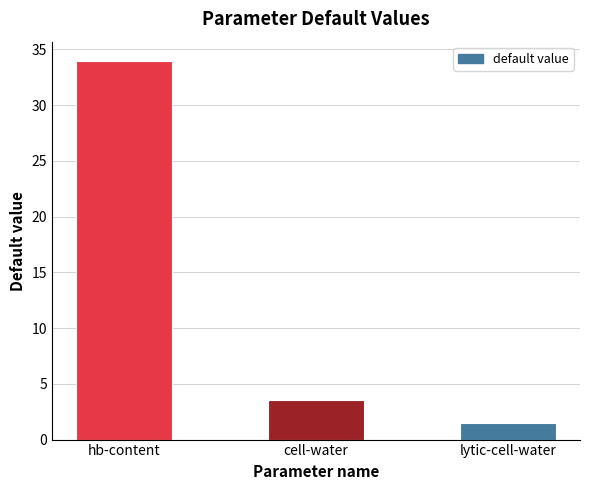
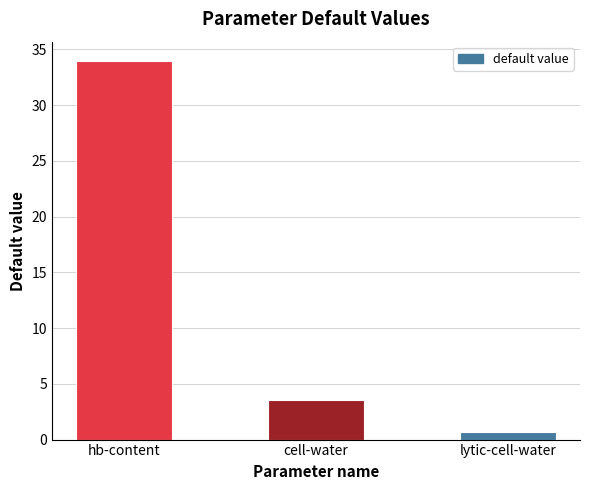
  {
    "hb-content": 34.0,
    "cell-water": 3.5,
-   "lytic-cell-water": 1.5
+   "lytic-cell-water": 0.7
  }
